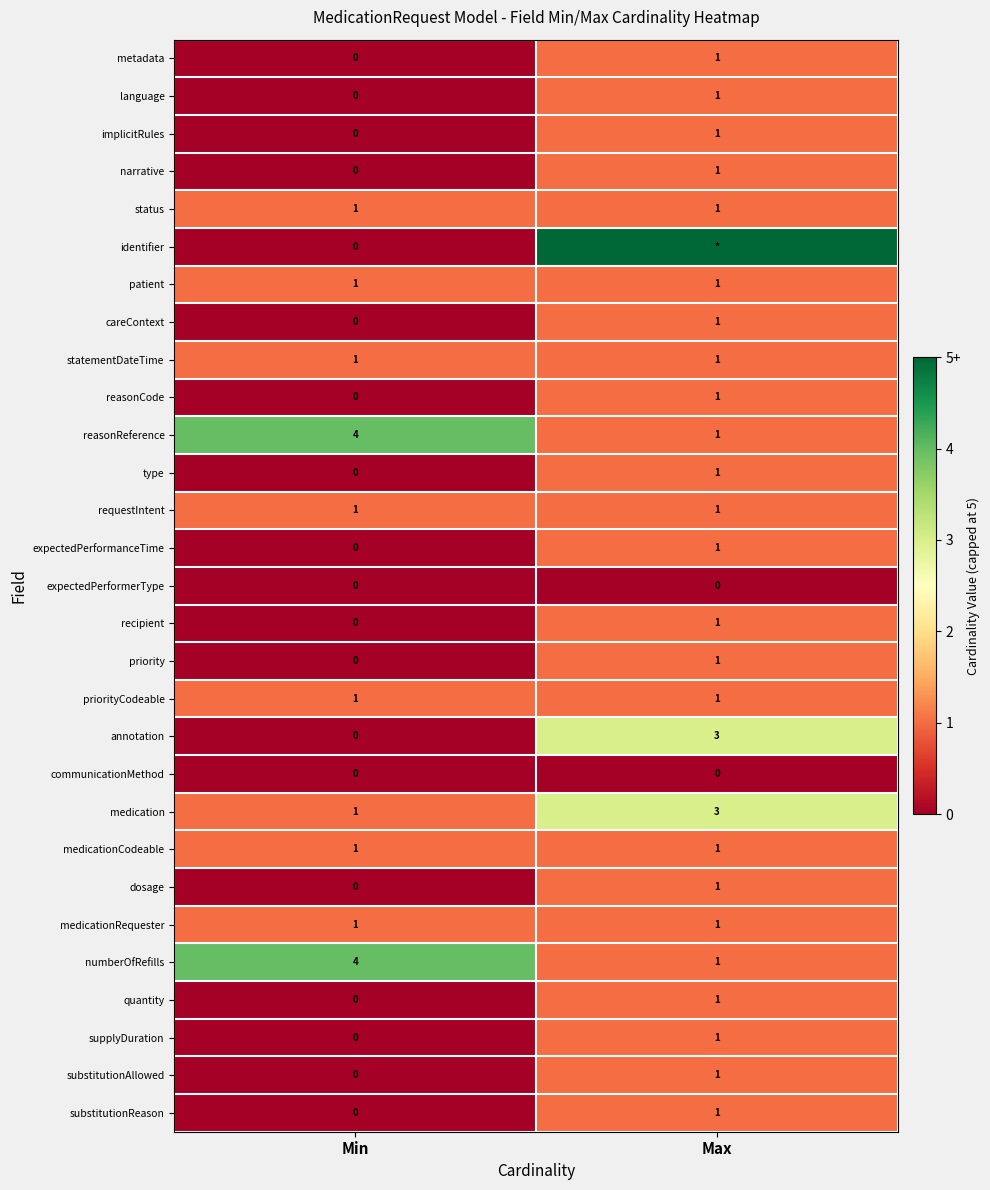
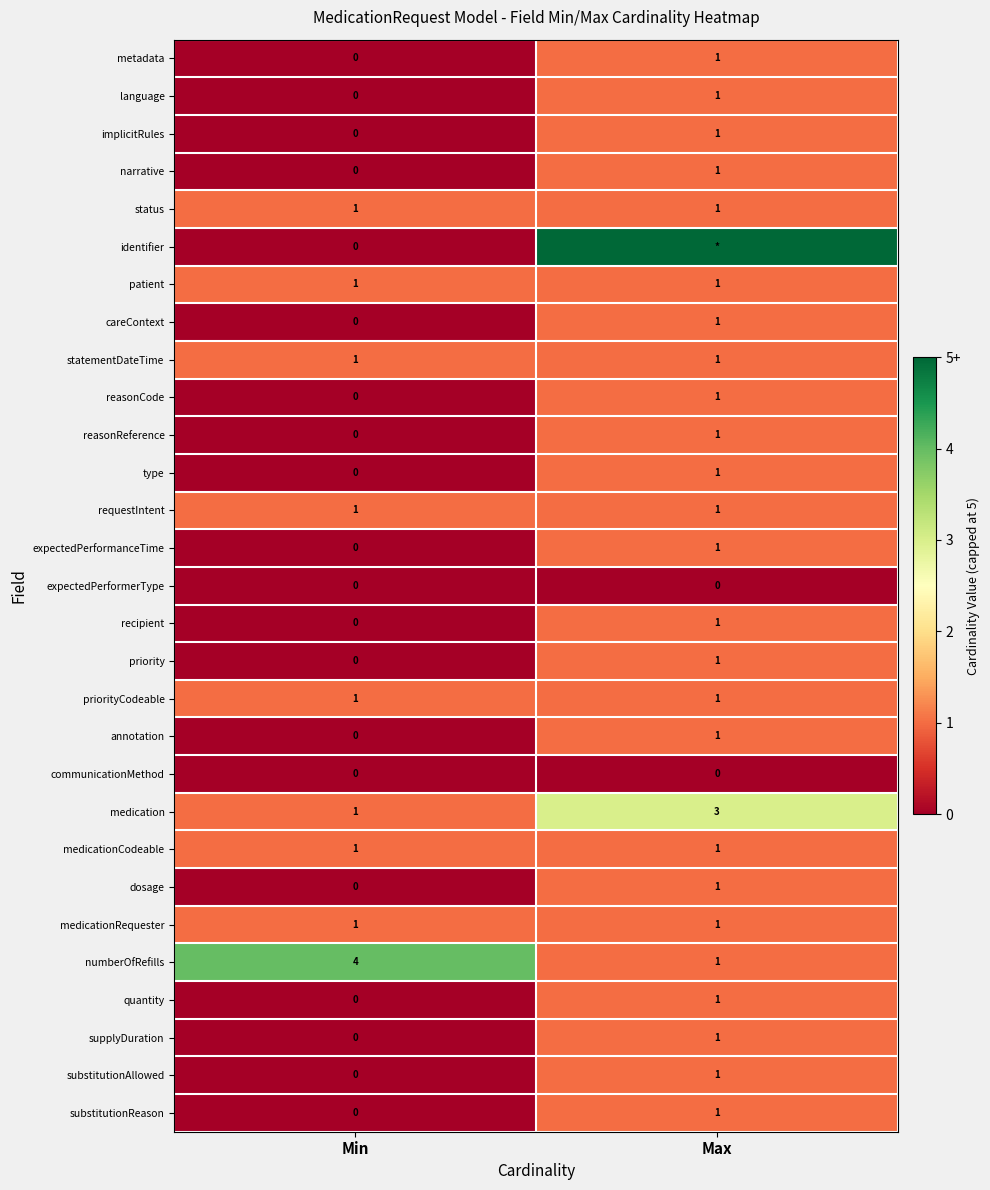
  {
    "metadata": {
      "Min": 0,
      "Max": 1
    },
    "language": {
      "Min": 0,
      "Max": 1
    },
    "implicitRules": {
      "Min": 0,
      "Max": 1
    },
    "narrative": {
      "Min": 0,
      "Max": 1
    },
    "status": {
      "Min": 1,
      "Max": 1
    },
    "identifier": {
      "Min": 0
    },
    "patient": {
      "Min": 1,
      "Max": 1
    },
    "careContext": {
      "Min": 0,
      "Max": 1
    },
    "statementDateTime": {
      "Min": 1,
      "Max": 1
    },
    "reasonCode": {
      "Min": 0,
      "Max": 1
    },
    "reasonReference": {
-     "Min": 4,
+     "Min": 0,
      "Max": 1
    },
    "type": {
      "Min": 0,
      "Max": 1
    },
    "requestIntent": {
      "Min": 1,
      "Max": 1
    },
    "expectedPerformanceTime": {
      "Min": 0,
      "Max": 1
    },
    "expectedPerformerType": {
      "Min": 0,
      "Max": 0
    },
    "recipient": {
      "Min": 0,
      "Max": 1
    },
    "priority": {
      "Min": 0,
      "Max": 1
    },
    "priorityCodeable": {
      "Min": 1,
      "Max": 1
    },
    "annotation": {
      "Min": 0,
-     "Max": 3
+     "Max": 1
    },
    "communicationMethod": {
      "Min": 0,
      "Max": 0
    },
    "medication": {
      "Min": 1,
      "Max": 3
    },
    "medicationCodeable": {
      "Min": 1,
      "Max": 1
    },
    "dosage": {
      "Min": 0,
      "Max": 1
    },
    "medicationRequester": {
      "Min": 1,
      "Max": 1
    },
    "numberOfRefills": {
      "Min": 4,
      "Max": 1
    },
    "quantity": {
      "Min": 0,
      "Max": 1
    },
    "supplyDuration": {
      "Min": 0,
      "Max": 1
    },
    "substitutionAllowed": {
      "Min": 0,
      "Max": 1
    },
    "substitutionReason": {
      "Min": 0,
      "Max": 1
    }
  }
